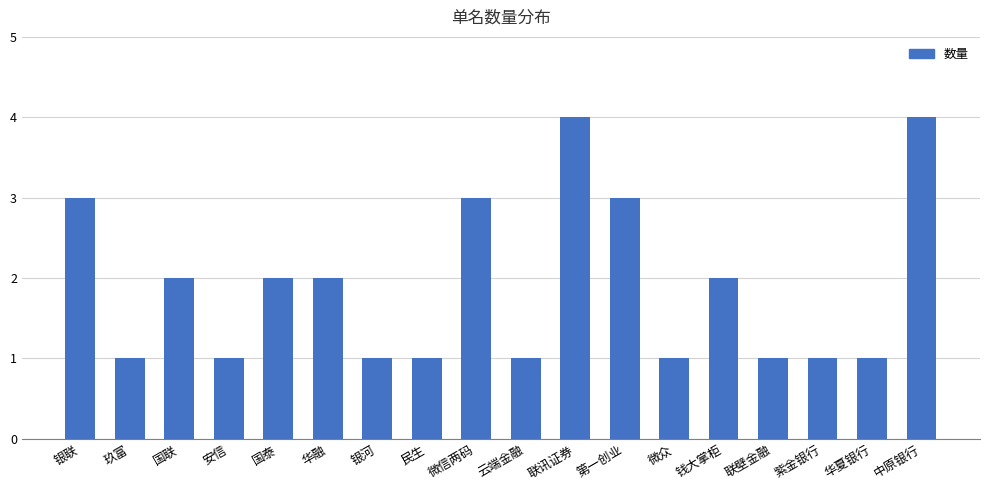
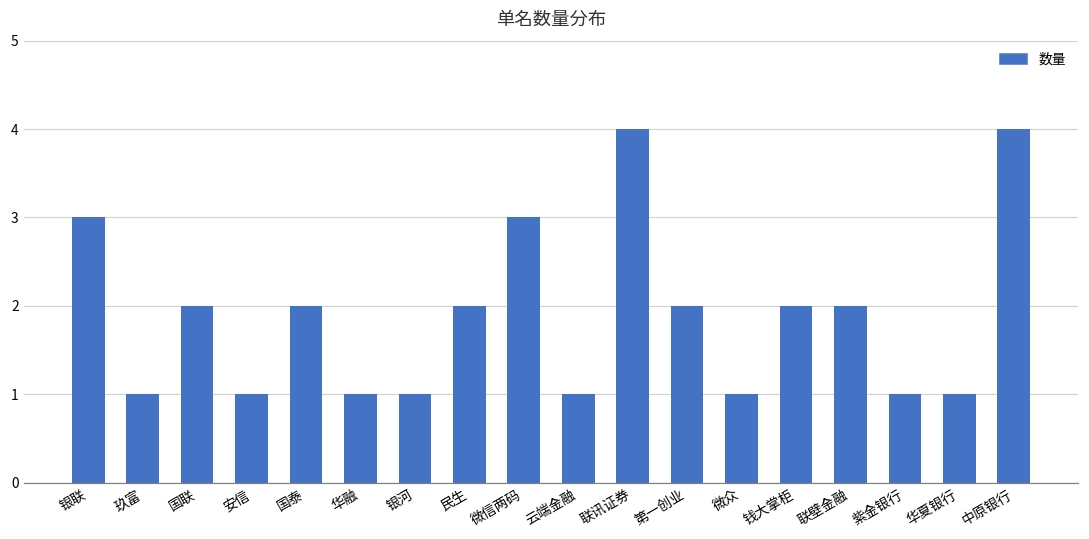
  {
    "银联": 3,
    "玖富": 1,
    "国联": 2,
    "安信": 1,
    "国泰": 2,
-   "华融": 2,
+   "华融": 1,
    "银河": 1,
-   "民生": 1,
+   "民生": 2,
    "微信两码": 3,
    "云端金融": 1,
    "联讯证券": 4,
-   "第一创业": 3,
+   "第一创业": 2,
    "微众": 1,
    "钱大掌柜": 2,
-   "联壁金融": 1,
+   "联壁金融": 2,
    "紫金银行": 1,
    "华夏银行": 1,
    "中原银行": 4
  }
